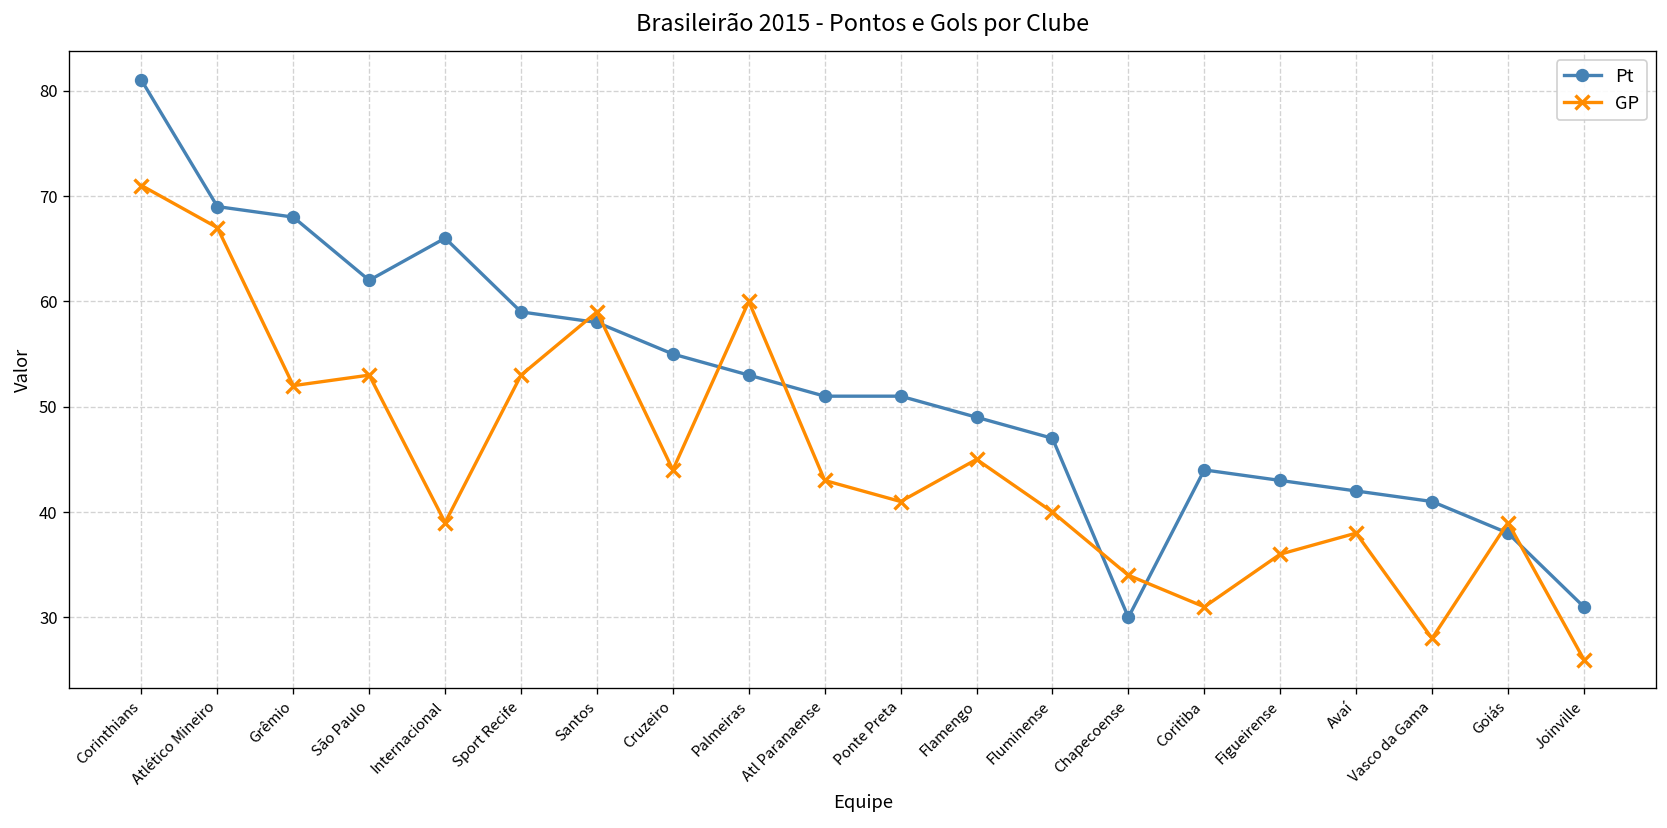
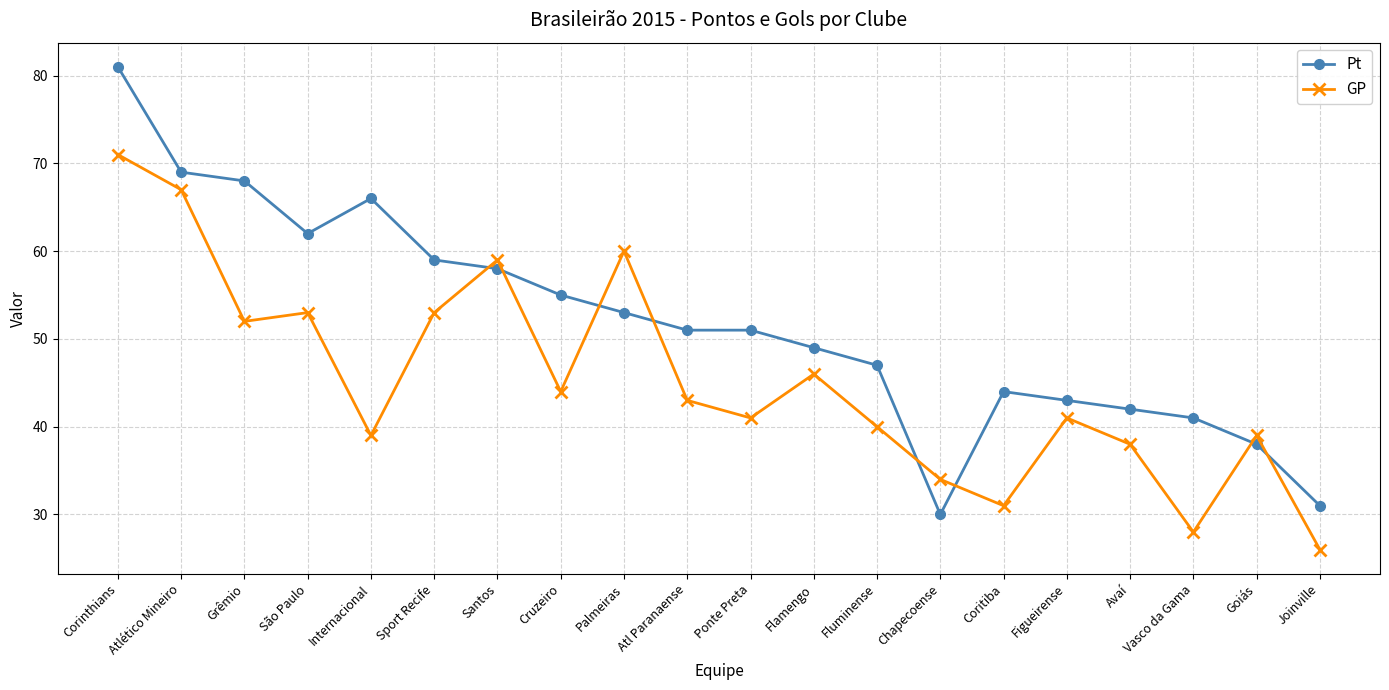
  {
    "Pt": {
      "Corinthians": 81,
      "Atlético Mineiro": 69,
      "Grêmio": 68,
      "São Paulo": 62,
      "Internacional": 66,
      "Sport Recife": 59,
      "Santos": 58,
      "Cruzeiro": 55,
      "Palmeiras": 53,
      "Atl Paranaense": 51,
      "Ponte Preta": 51,
      "Flamengo": 49,
      "Fluminense": 47,
      "Chapecoense": 30,
      "Coritiba": 44,
      "Figueirense": 43,
      "Avaí": 42,
      "Vasco da Gama": 41,
      "Goiás": 38,
      "Joinville": 31
    },
    "GP": {
      "Corinthians": 71,
      "Atlético Mineiro": 67,
      "Grêmio": 52,
      "São Paulo": 53,
      "Internacional": 39,
      "Sport Recife": 53,
      "Santos": 59,
      "Cruzeiro": 44,
      "Palmeiras": 60,
      "Atl Paranaense": 43,
      "Ponte Preta": 41,
-     "Flamengo": 45,
+     "Flamengo": 46,
      "Fluminense": 40,
      "Chapecoense": 34,
      "Coritiba": 31,
-     "Figueirense": 36,
+     "Figueirense": 41,
      "Avaí": 38,
      "Vasco da Gama": 28,
      "Goiás": 39,
      "Joinville": 26
    }
  }
